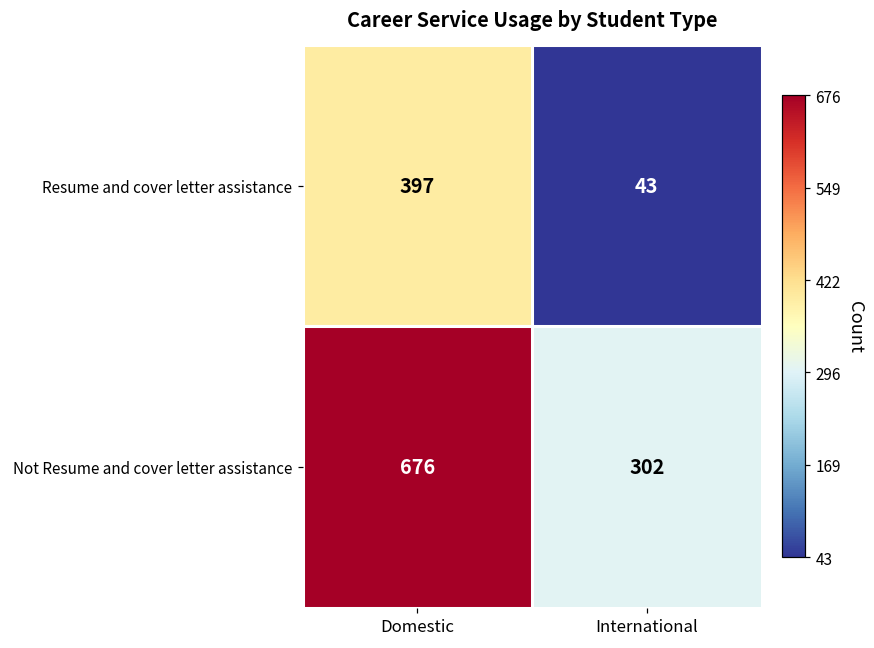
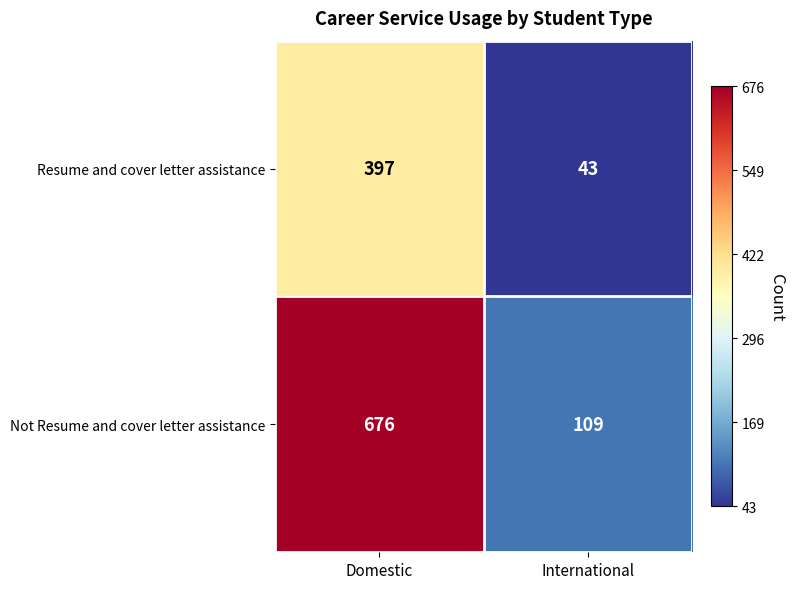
  {
    "Resume and cover letter assistance": {
      "Domestic": 397,
      "International": 43
    },
    "Not Resume and cover letter assistance": {
      "Domestic": 676,
-     "International": 302
+     "International": 109
    }
  }
